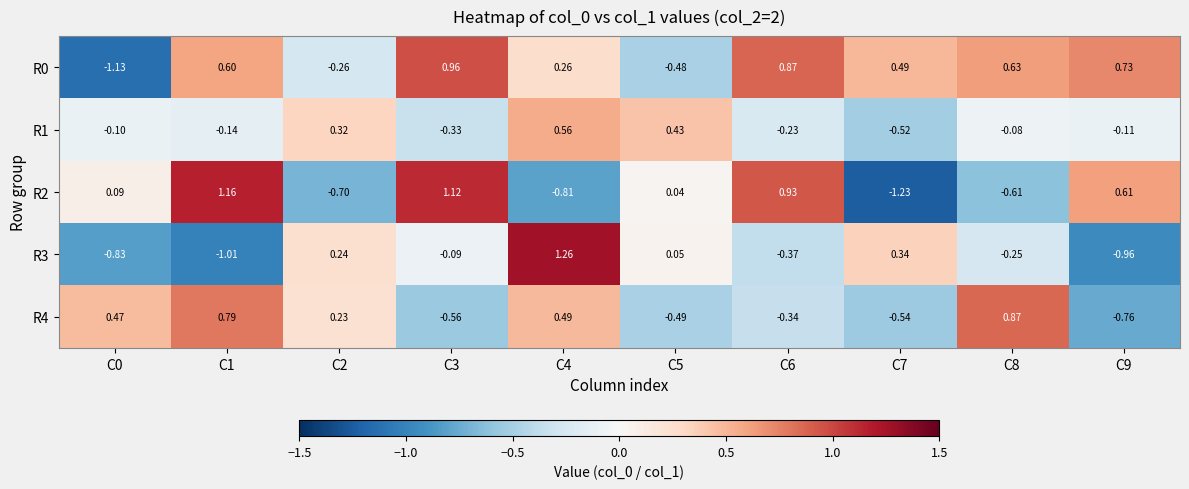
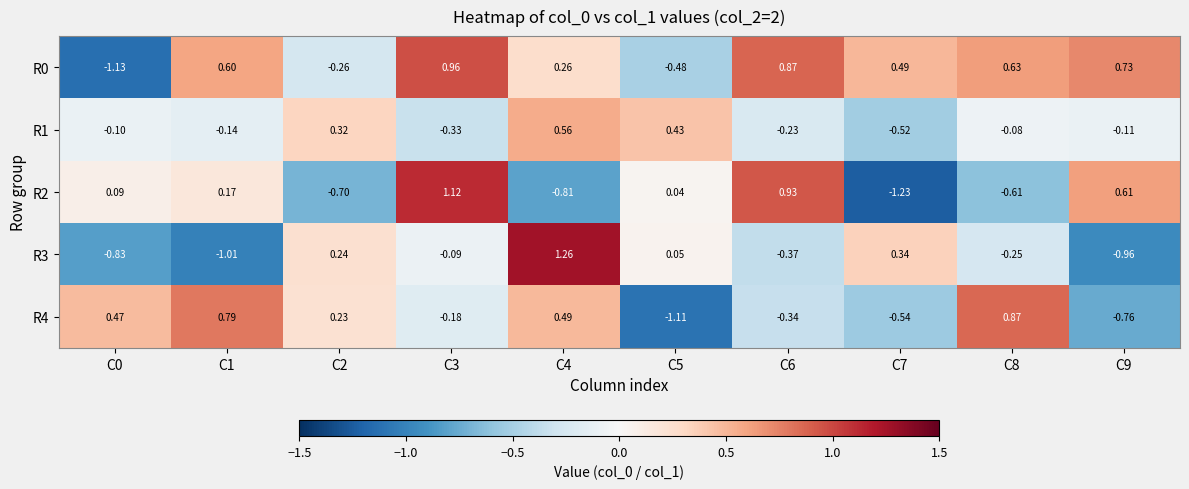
  {
    "R0": {
      "C0": -1.13,
      "C1": 0.60,
      "C2": -0.26,
      "C3": 0.96,
      "C4": 0.26,
      "C5": -0.48,
      "C6": 0.87,
      "C7": 0.49,
      "C8": 0.63,
      "C9": 0.73
    },
    "R1": {
      "C0": -0.10,
      "C1": -0.14,
      "C2": 0.32,
      "C3": -0.33,
      "C4": 0.56,
      "C5": 0.43,
      "C6": -0.23,
      "C7": -0.52,
      "C8": -0.08,
      "C9": -0.11
    },
    "R2": {
      "C0": 0.09,
-     "C1": 1.16,
+     "C1": 0.17,
      "C2": -0.70,
      "C3": 1.12,
      "C4": -0.81,
      "C5": 0.04,
      "C6": 0.93,
      "C7": -1.23,
      "C8": -0.61,
      "C9": 0.61
    },
    "R3": {
      "C0": -0.83,
      "C1": -1.01,
      "C2": 0.24,
      "C3": -0.09,
      "C4": 1.26,
      "C5": 0.05,
      "C6": -0.37,
      "C7": 0.34,
      "C8": -0.25,
      "C9": -0.96
    },
    "R4": {
      "C0": 0.47,
      "C1": 0.79,
      "C2": 0.23,
-     "C3": -0.56,
+     "C3": -0.18,
      "C4": 0.49,
-     "C5": -0.49,
+     "C5": -1.11,
      "C6": -0.34,
      "C7": -0.54,
      "C8": 0.87,
      "C9": -0.76
    }
  }
